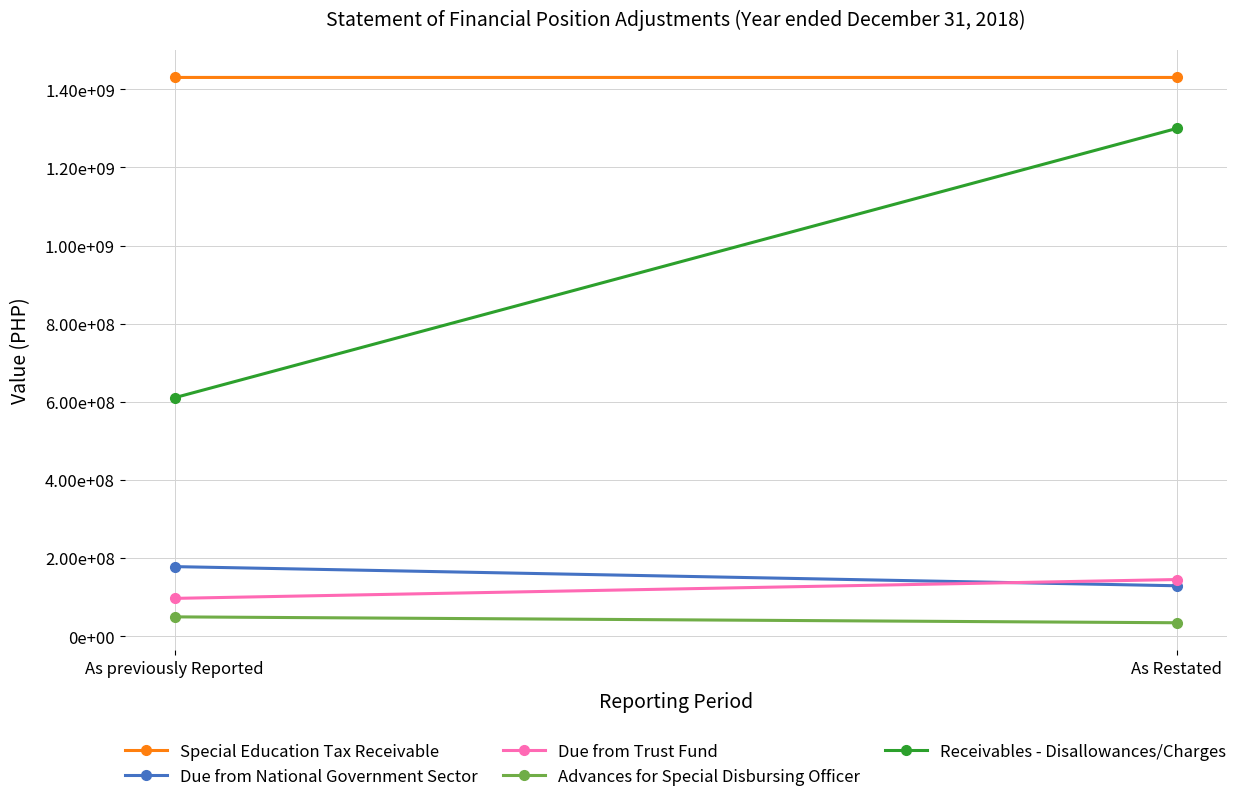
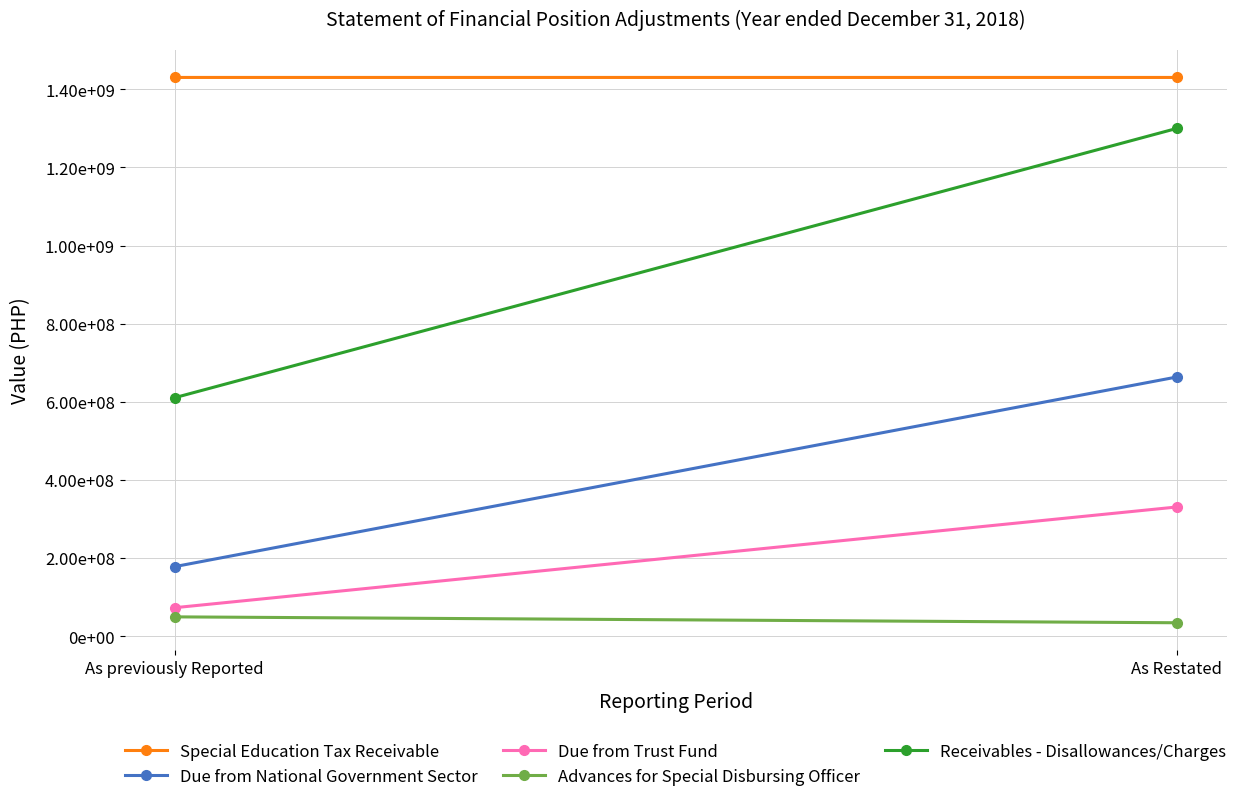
  {
    "Special Education Tax Receivable": {
      "As previously Reported": 1430000000,
      "As Restated": 1430000000
    },
    "Due from National Government Sector": {
      "As previously Reported": 180000000,
-     "As Restated": 130000000
+     "As Restated": 660000000
    },
    "Due from Trust Fund": {
-     "As previously Reported": 100000000,
-     "As Restated": 140000000
+     "As previously Reported": 70000000,
+     "As Restated": 330000000
    },
    "Advances for Special Disbursing Officer": {
      "As previously Reported": 50000000,
      "As Restated": 30000000
    },
    "Receivables - Disallowances/Charges": {
      "As previously Reported": 610000000,
      "As Restated": 1300000000
    }
  }
